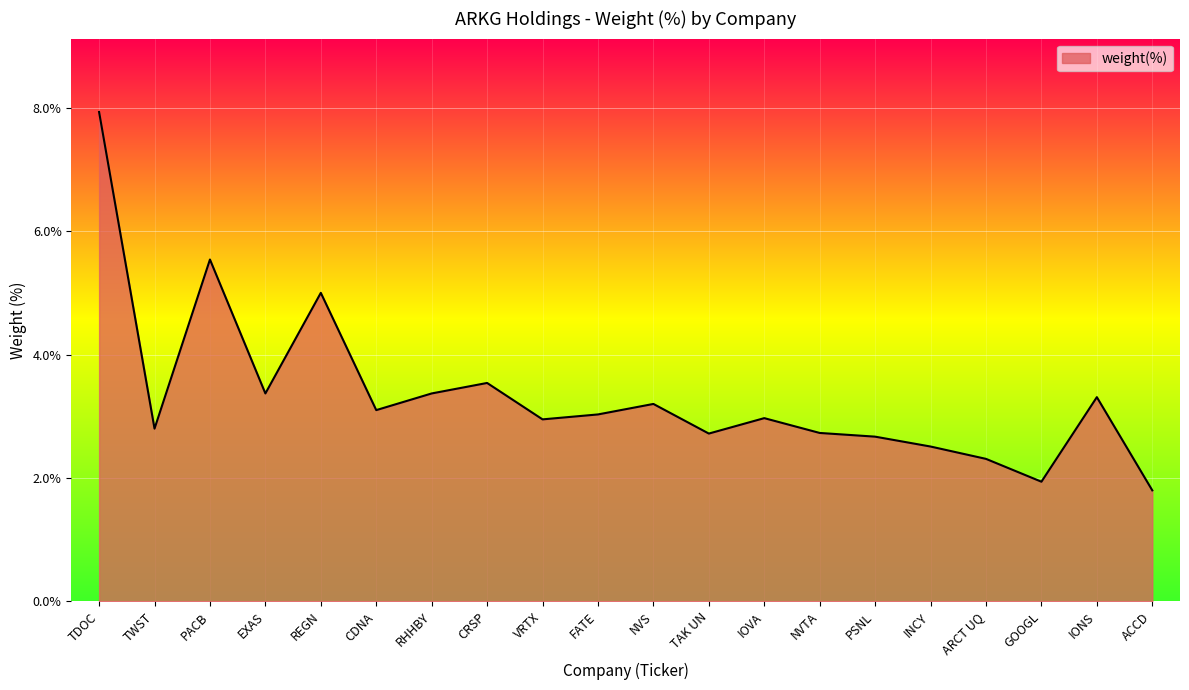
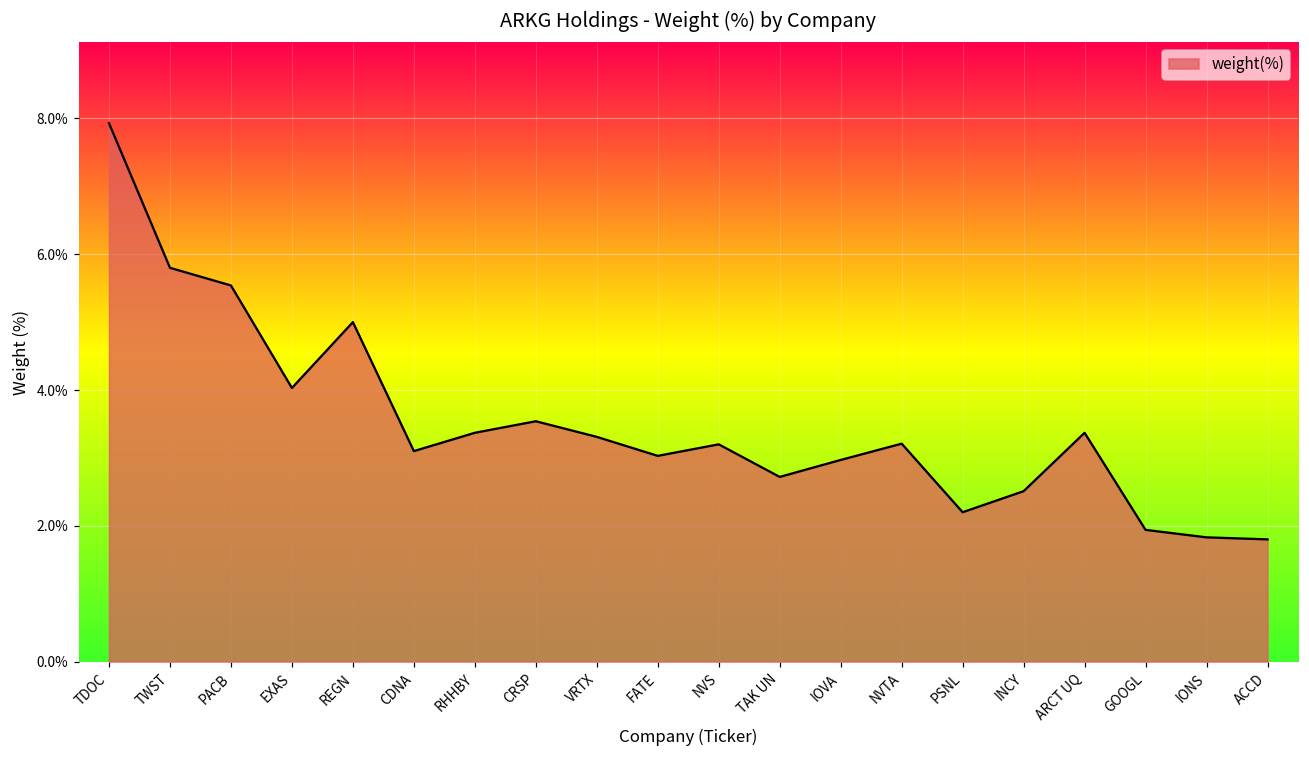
  {
    "TDOC": "7.9%",
-   "TWST": "2.8%",
+   "TWST": "5.8%",
    "PACB": "5.5%",
-   "EXAS": "3.4%",
+   "EXAS": "4.0%",
    "REGN": "5.0%",
    "CDNA": "3.1%",
    "RHHBY": "3.4%",
    "CRSP": "3.5%",
-   "VRTX": "3.0%",
+   "VRTX": "3.3%",
    "FATE": "3.0%",
    "NVS": "3.2%",
    "TAK UN": "2.7%",
    "IOVA": "3.0%",
-   "NVTA": "2.7%",
-   "PSNL": "2.7%",
+   "NVTA": "3.2%",
+   "PSNL": "2.2%",
    "INCY": "2.5%",
-   "ARCT UQ": "2.3%",
+   "ARCT UQ": "3.4%",
    "GOOGL": "1.9%",
-   "IONS": "3.3%",
+   "IONS": "1.8%",
    "ACCD": "1.8%"
  }
